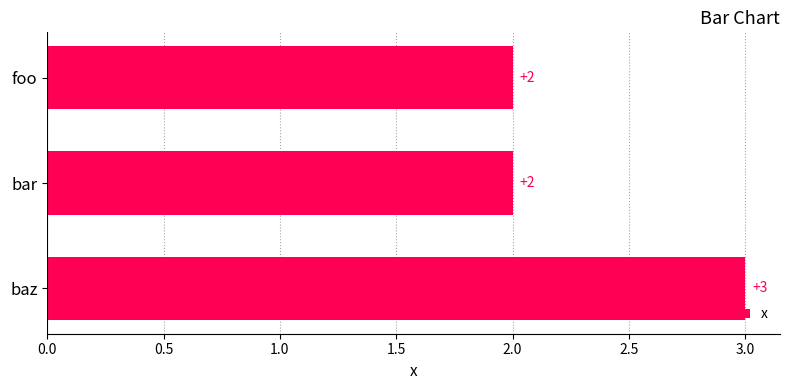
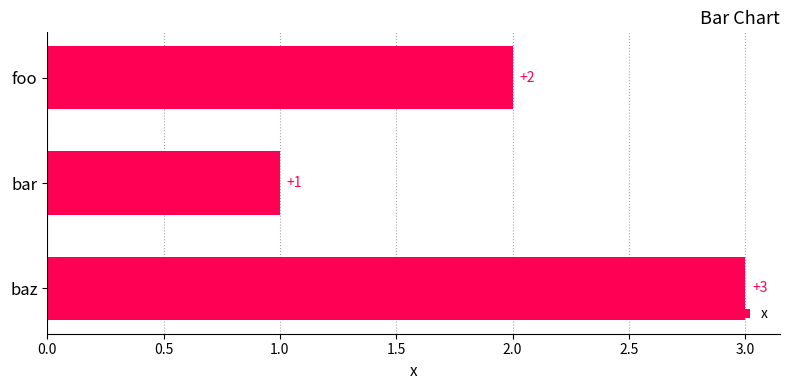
  {
    "foo": "+2",
-   "bar": "+2",
+   "bar": "+1",
    "baz": "+3"
  }
